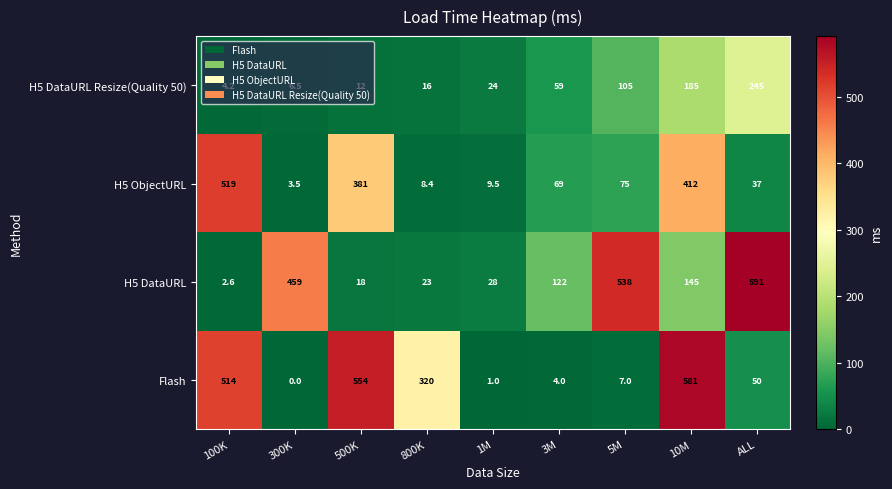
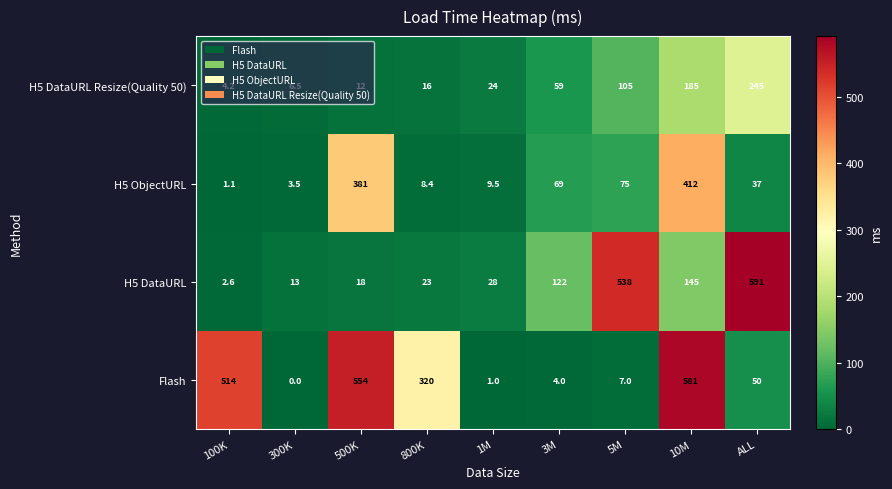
  {
    "H5 DataURL Resize(Quality 50)": {
      "800K": 16,
      "1M": 24,
      "3M": 59,
      "5M": 105,
      "10M": 185,
      "ALL": 245
    },
    "H5 ObjectURL": {
-     "100K": 519,
+     "100K": 1.1,
      "300K": 3.5,
      "500K": 381,
      "800K": 8.4,
      "1M": 9.5,
      "3M": 69,
      "5M": 75,
      "10M": 412,
      "ALL": 37
    },
    "H5 DataURL": {
      "100K": 2.6,
-     "300K": 459,
+     "300K": 13,
      "500K": 18,
      "800K": 23,
      "1M": 28,
      "3M": 122,
      "5M": 538,
      "10M": 145,
      "ALL": 591
    },
    "Flash": {
      "100K": 514,
      "300K": 0.0,
      "500K": 554,
      "800K": 320,
      "1M": 1.0,
      "3M": 4.0,
      "5M": 7.0,
      "10M": 581,
      "ALL": 50
    }
  }
